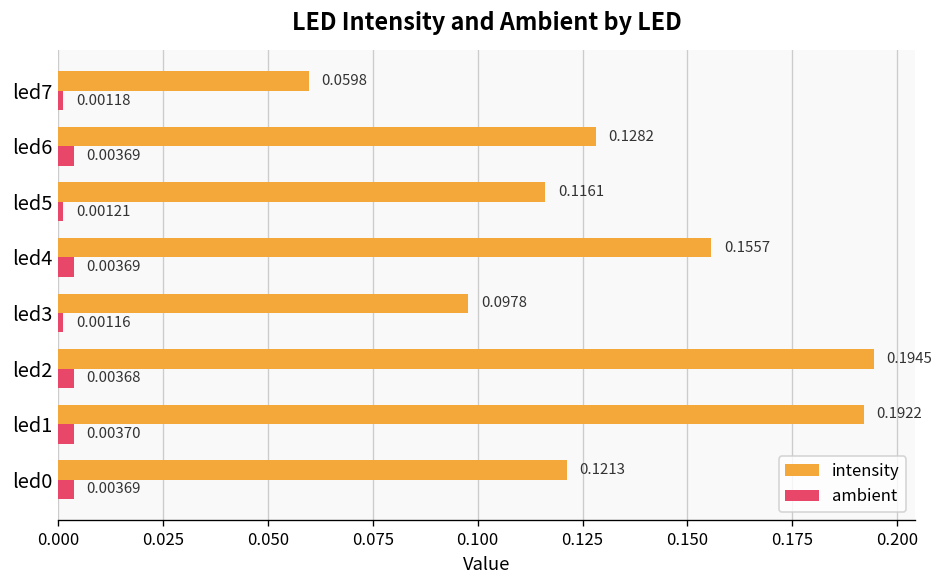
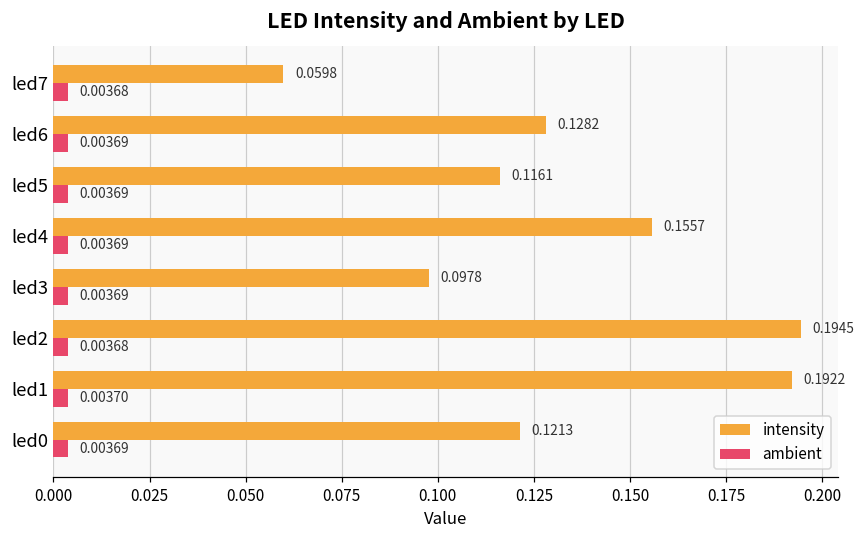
  {
    "intensity": {
      "led7": 0.0598,
      "led6": 0.1282,
      "led5": 0.1161,
      "led4": 0.1557,
      "led3": 0.0978,
      "led2": 0.1945,
      "led1": 0.1922,
      "led0": 0.1213
    },
    "ambient": {
-     "led7": 0.00118,
+     "led7": 0.00368,
      "led6": 0.00369,
-     "led5": 0.00121,
+     "led5": 0.00369,
      "led4": 0.00369,
-     "led3": 0.00116,
+     "led3": 0.00369,
      "led2": 0.00368,
      "led1": 0.00370,
      "led0": 0.00369
    }
  }
